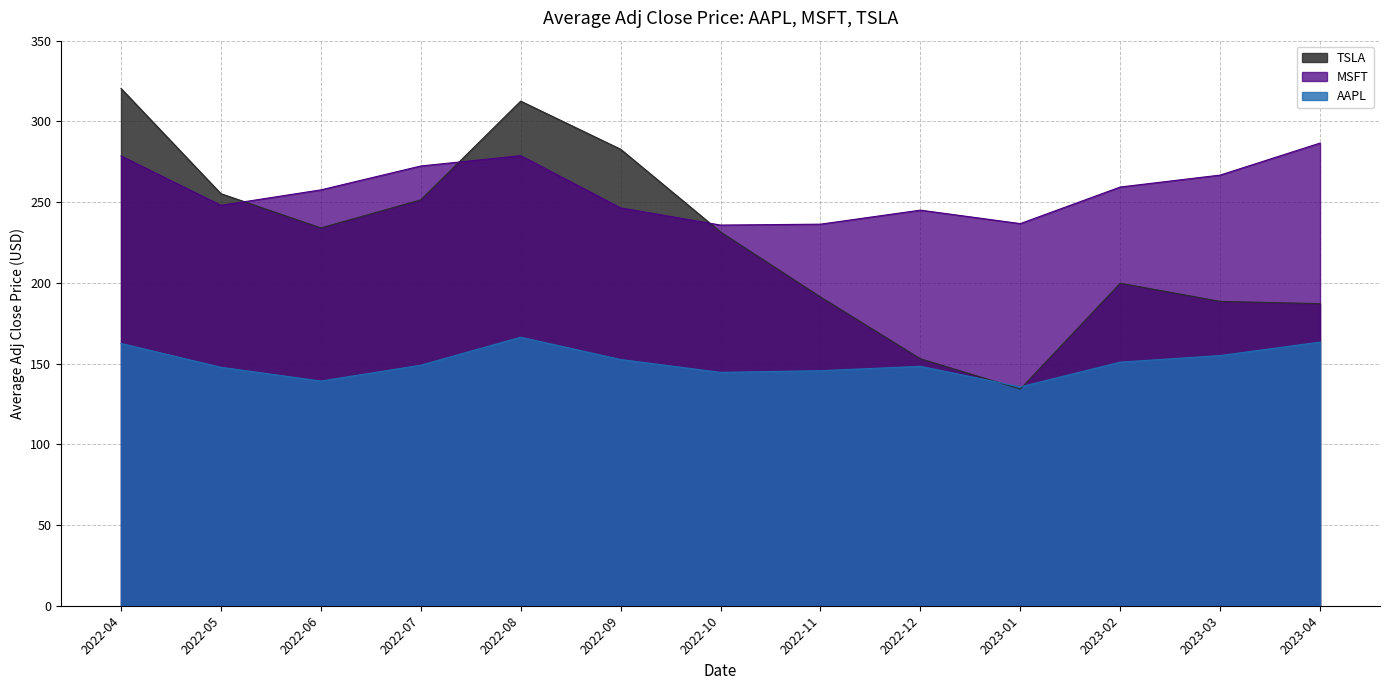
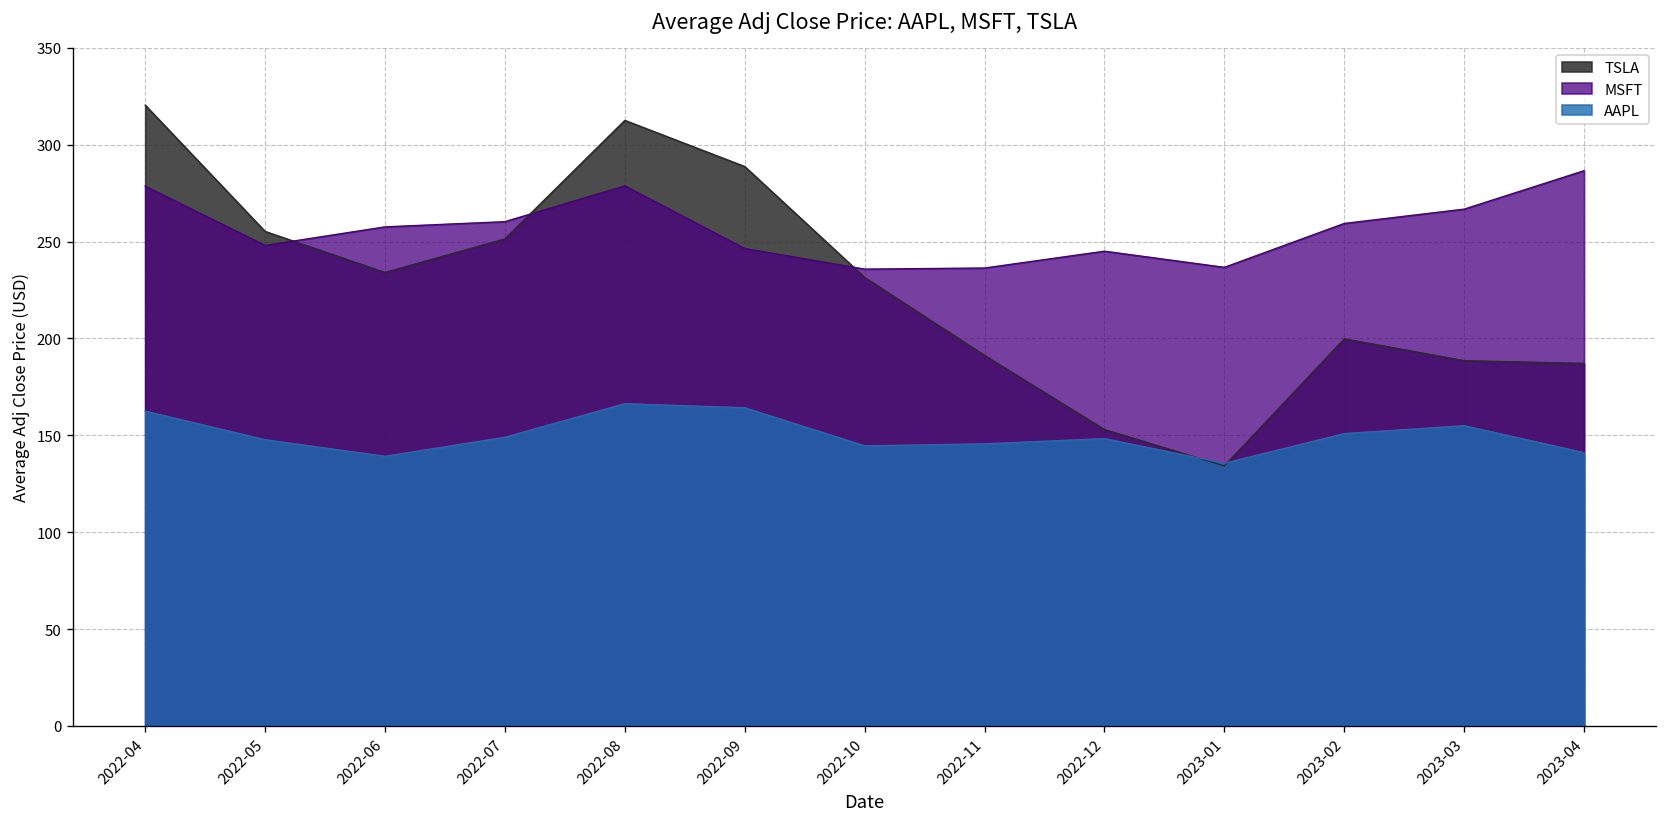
  {
    "TSLA": {
      "2022-04": 320,
      "2022-05": 255,
      "2022-06": 234,
      "2022-07": 251,
      "2022-08": 313,
-     "2022-09": 283,
+     "2022-09": 289,
      "2022-10": 232,
      "2022-11": 191,
      "2022-12": 153,
      "2023-02": 200,
      "2023-03": 189,
      "2023-04": 187
    },
    "MSFT": {
      "2022-04": 279,
      "2022-05": 248,
      "2022-06": 258,
-     "2022-07": 272,
+     "2022-07": 260,
      "2022-08": 279,
      "2022-09": 246,
      "2022-10": 236,
      "2022-11": 236,
      "2022-12": 245,
      "2023-01": 237,
      "2023-02": 259,
      "2023-03": 267,
      "2023-04": 287
    },
    "AAPL": {
      "2022-04": 162,
      "2022-05": 148,
      "2022-06": 139,
      "2022-07": 149,
      "2022-08": 166,
-     "2022-09": 153,
+     "2022-09": 164,
      "2022-10": 145,
      "2022-11": 146,
      "2022-12": 148,
      "2023-02": 151,
      "2023-03": 155,
-     "2023-04": 163
+     "2023-04": 141
    }
  }
